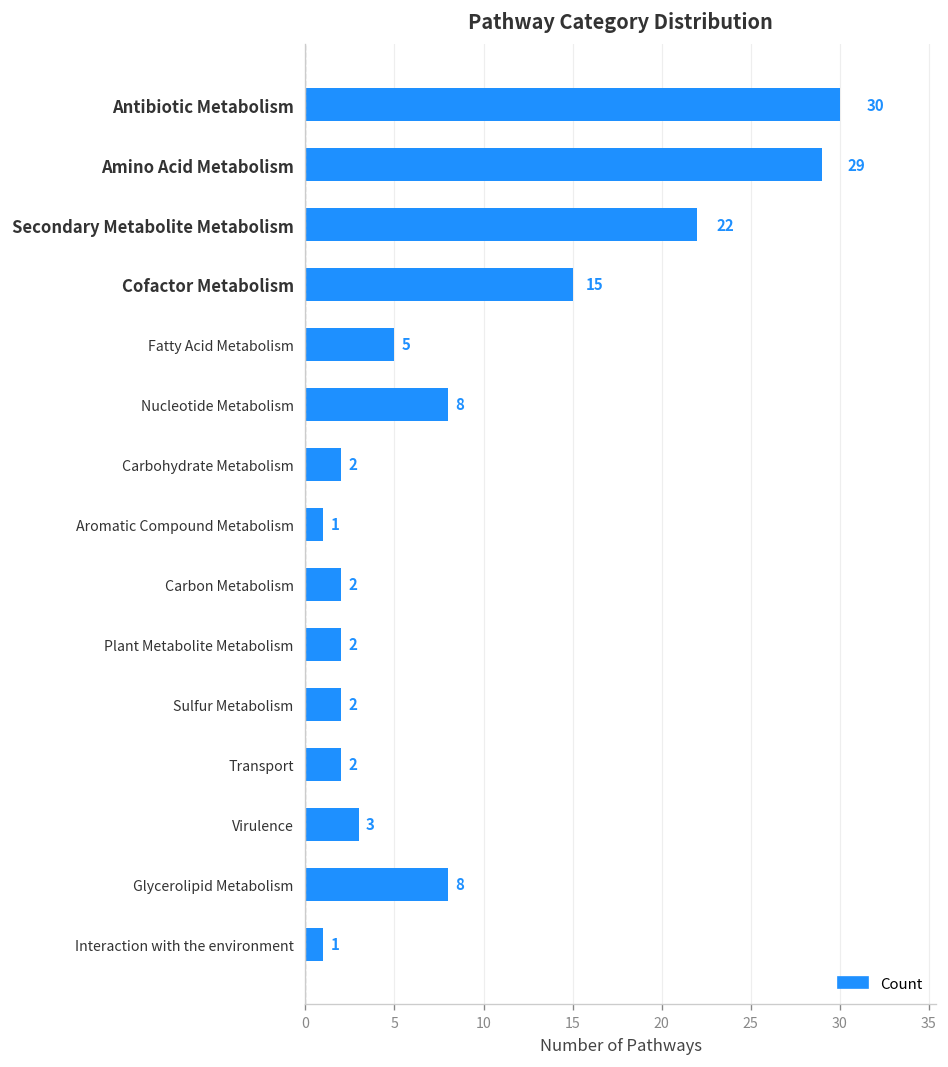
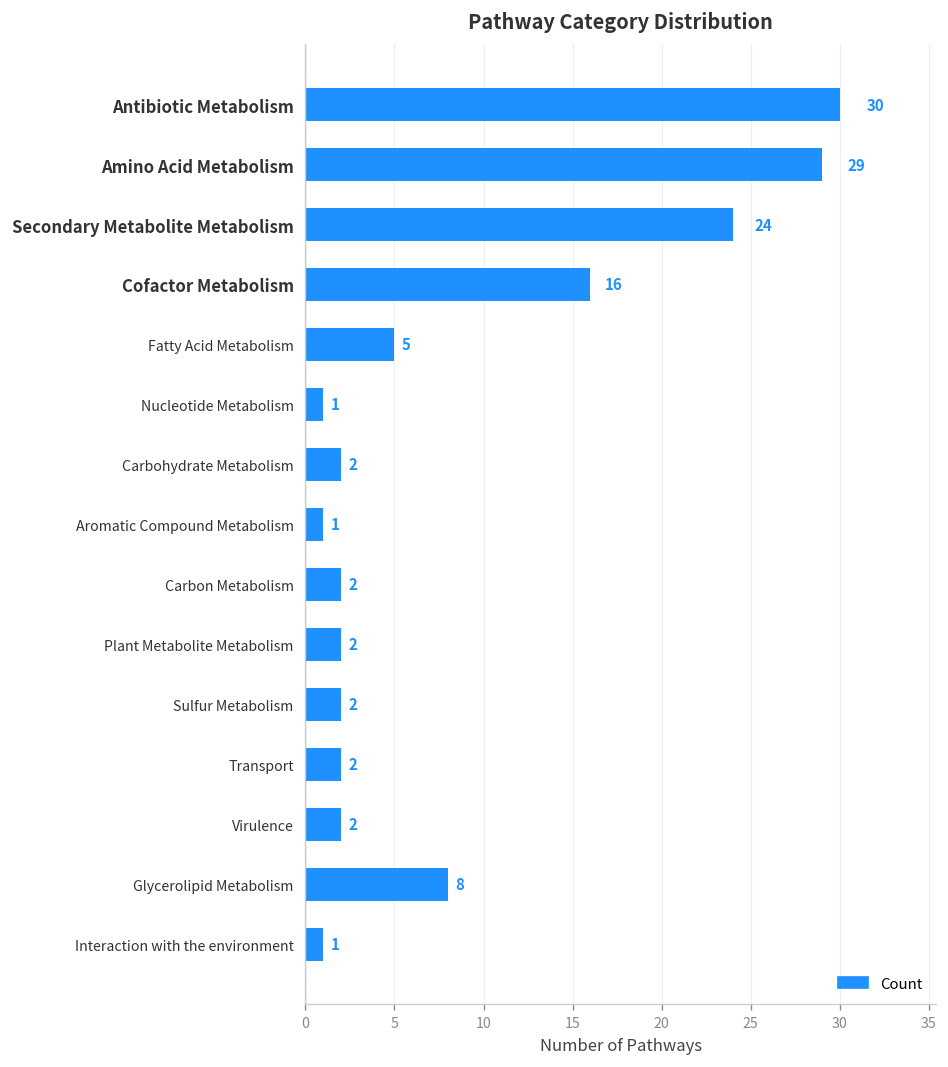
  {
    "Antibiotic Metabolism": 30,
    "Amino Acid Metabolism": 29,
-   "Secondary Metabolite Metabolism": 22,
-   "Cofactor Metabolism": 15,
+   "Secondary Metabolite Metabolism": 24,
+   "Cofactor Metabolism": 16,
    "Fatty Acid Metabolism": 5,
-   "Nucleotide Metabolism": 8,
+   "Nucleotide Metabolism": 1,
    "Carbohydrate Metabolism": 2,
    "Aromatic Compound Metabolism": 1,
    "Carbon Metabolism": 2,
    "Plant Metabolite Metabolism": 2,
    "Sulfur Metabolism": 2,
    "Transport": 2,
-   "Virulence": 3,
+   "Virulence": 2,
    "Glycerolipid Metabolism": 8,
    "Interaction with the environment": 1
  }
